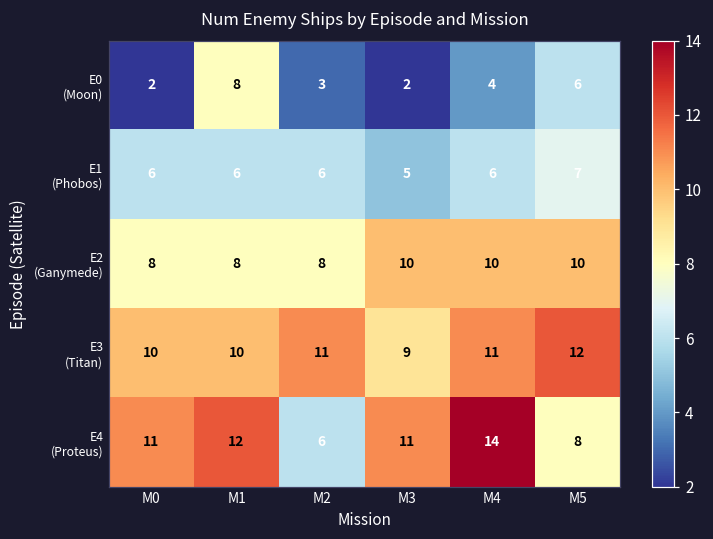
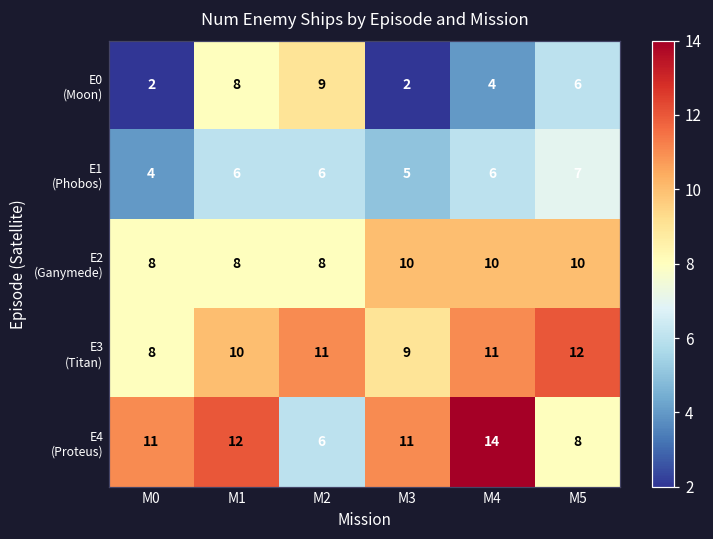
  {
    "E0 (Moon)": {
      "M0": 2,
      "M1": 8,
-     "M2": 3,
+     "M2": 9,
      "M3": 2,
      "M4": 4,
      "M5": 6
    },
    "E1 (Phobos)": {
-     "M0": 6,
+     "M0": 4,
      "M1": 6,
      "M2": 6,
      "M3": 5,
      "M4": 6
    },
    "E2 (Ganymede)": {
      "M0": 8,
      "M1": 8,
      "M2": 8,
      "M3": 10,
      "M4": 10,
      "M5": 10
    },
    "E3 (Titan)": {
-     "M0": 10,
+     "M0": 8,
      "M1": 10,
      "M2": 11,
      "M3": 9,
      "M4": 11,
      "M5": 12
    },
    "E4 (Proteus)": {
      "M0": 11,
      "M1": 12,
      "M2": 6,
      "M3": 11,
      "M4": 14,
      "M5": 8
    }
  }
